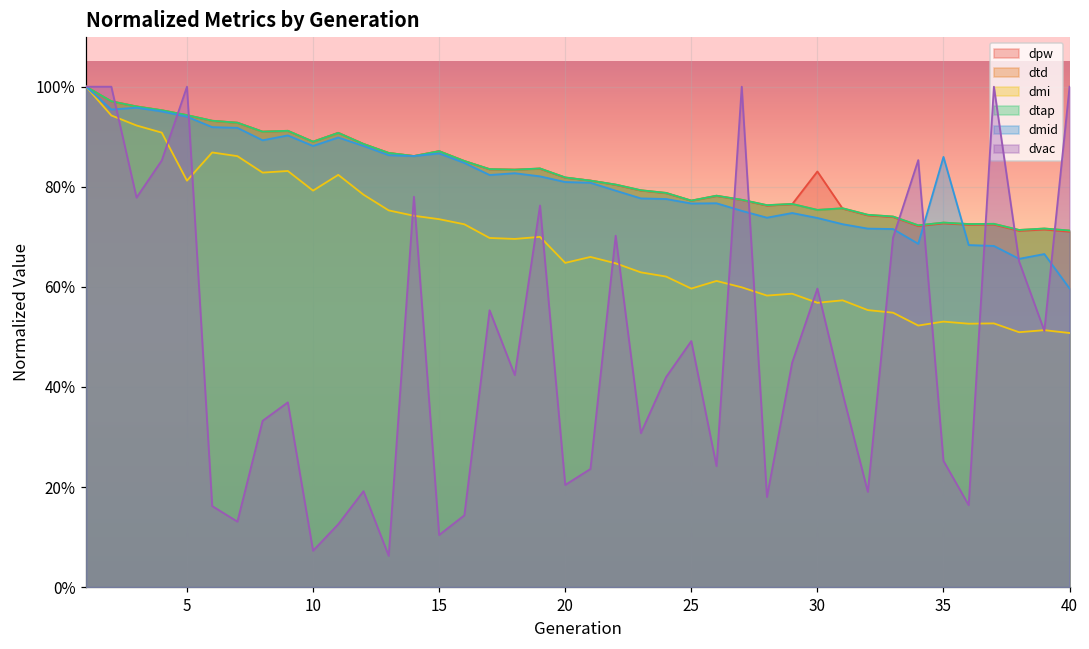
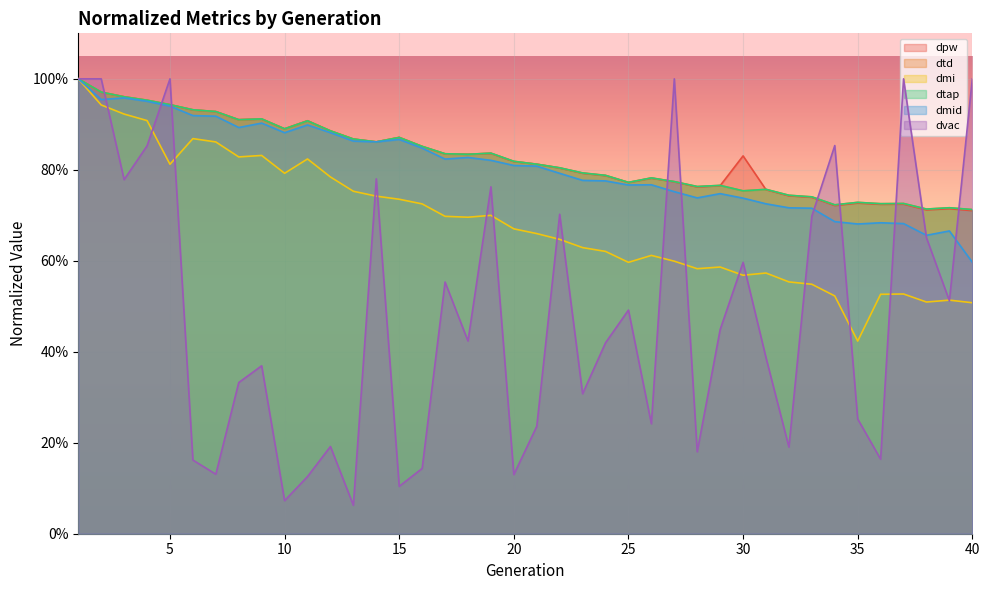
  {
    "dpw": {
      "30": "83%"
    },
    "dtap": {
      "30": "75%"
    },
    "dmi": {
      "5": "81%",
      "10": "79%",
      "15": "74%",
-     "20": "65%",
+     "20": "67%",
      "25": "60%",
      "30": "57%",
-     "35": "53%",
+     "35": "42%",
      "40": "51%"
    },
    "dmid": {
      "10": "88%",
      "20": "81%",
      "30": "74%",
-     "35": "86%",
+     "35": "68%",
      "40": "60%"
    },
    "dvac": {
      "5": "100%",
      "10": "7%",
      "15": "10%",
-     "20": "20%",
+     "20": "13%",
      "25": "49%",
      "30": "60%",
      "35": "25%",
      "40": "100%"
    }
  }
